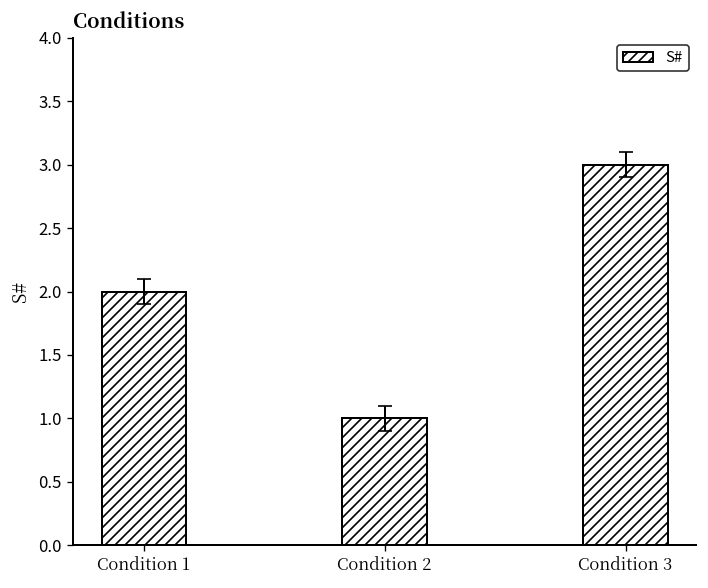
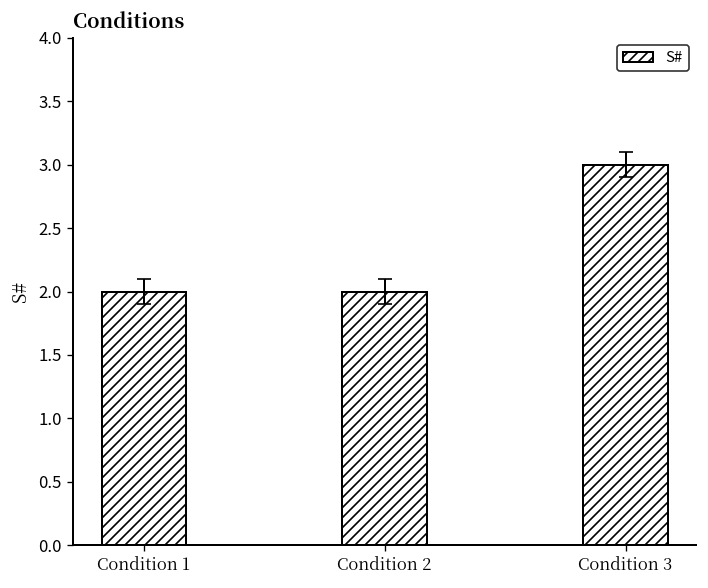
  {
    "S#": {
      "Condition 1": 2,
-     "Condition 2": 1,
+     "Condition 2": 2,
      "Condition 3": 3
    }
  }
